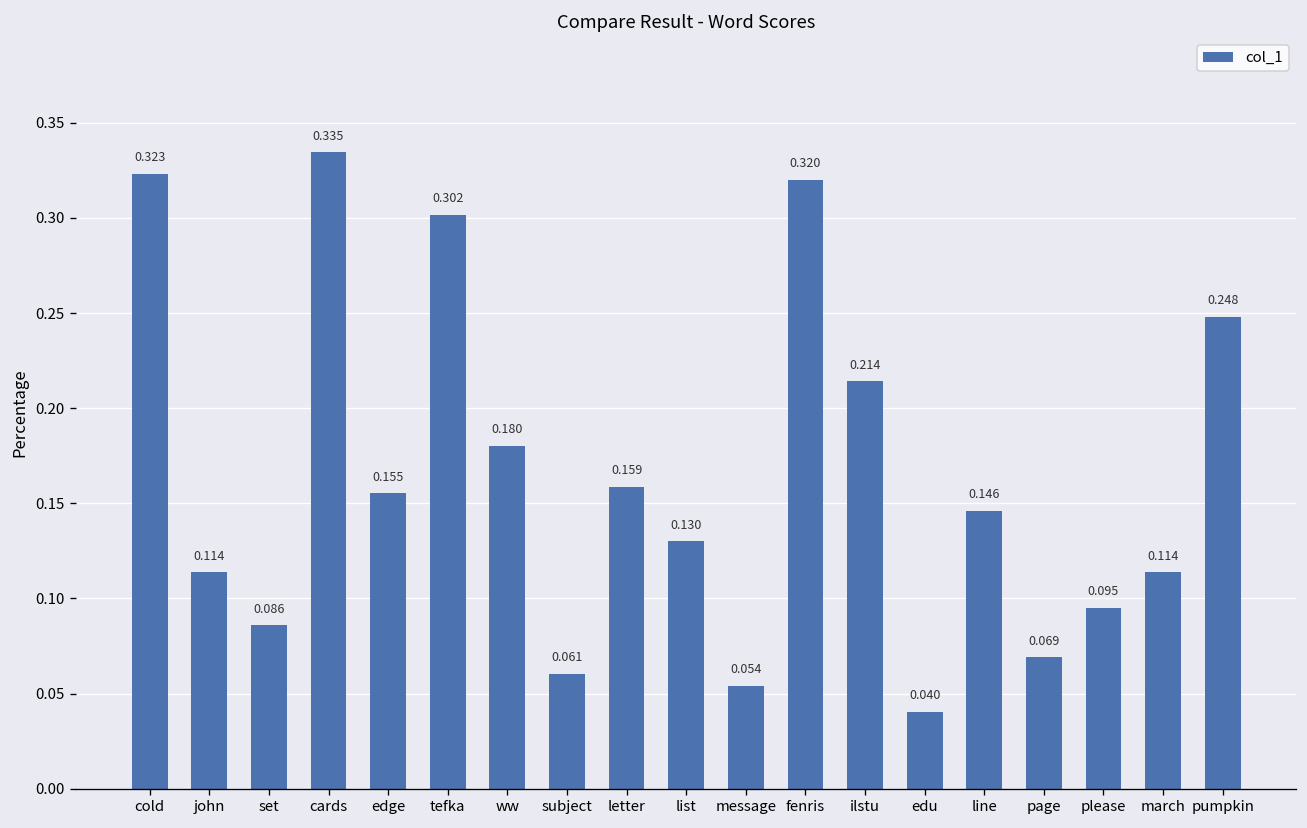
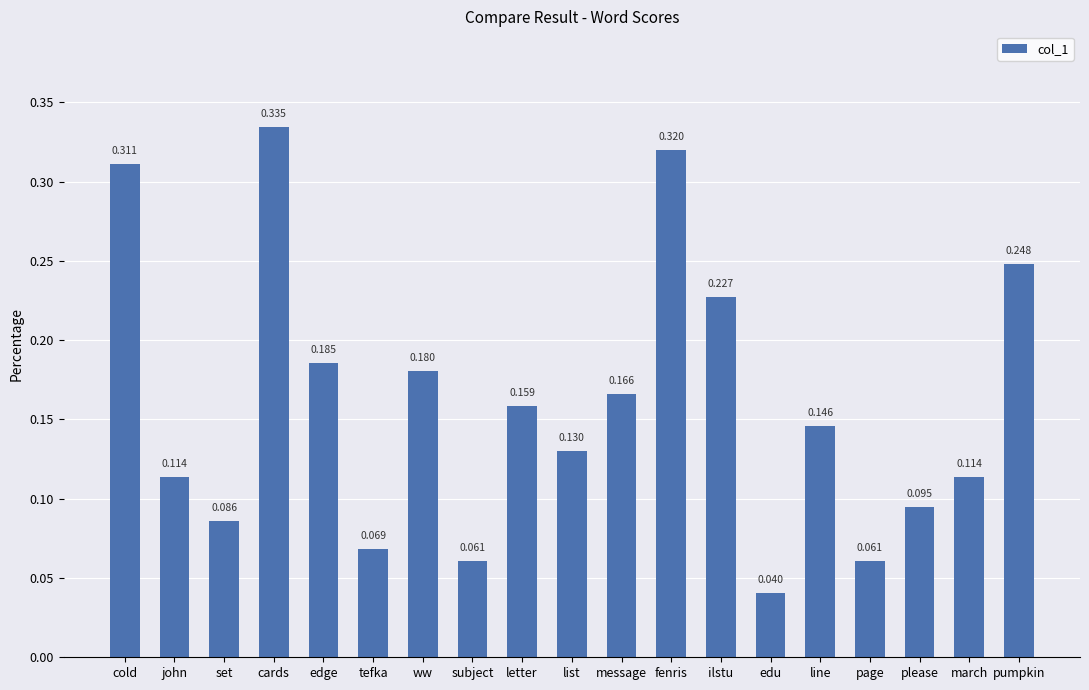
  {
-   "cold": 0.323,
+   "cold": 0.311,
    "john": 0.114,
    "set": 0.086,
    "cards": 0.335,
-   "edge": 0.155,
-   "tefka": 0.302,
+   "edge": 0.185,
+   "tefka": 0.069,
    "ww": 0.180,
    "subject": 0.061,
    "letter": 0.159,
    "list": 0.130,
-   "message": 0.054,
+   "message": 0.166,
    "fenris": 0.320,
-   "ilstu": 0.214,
+   "ilstu": 0.227,
    "edu": 0.040,
    "line": 0.146,
-   "page": 0.069,
+   "page": 0.061,
    "please": 0.095,
    "march": 0.114,
    "pumpkin": 0.248
  }
